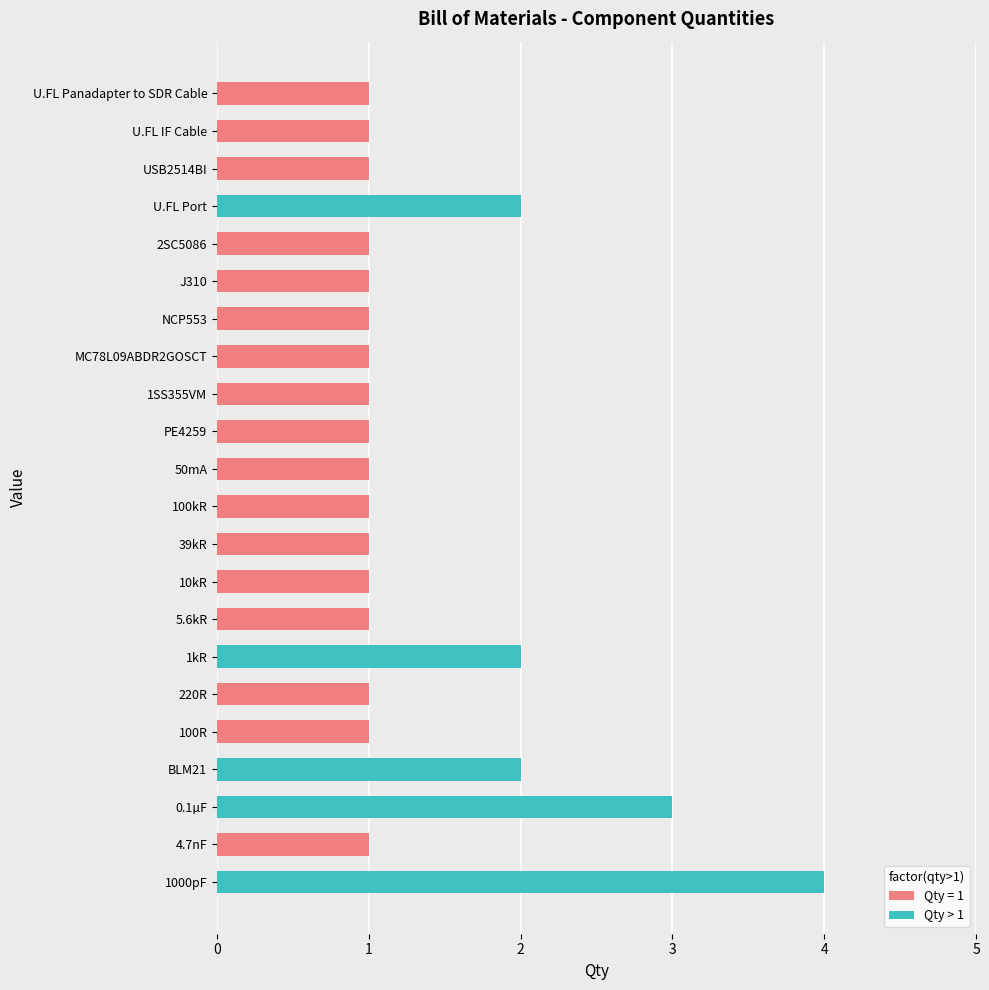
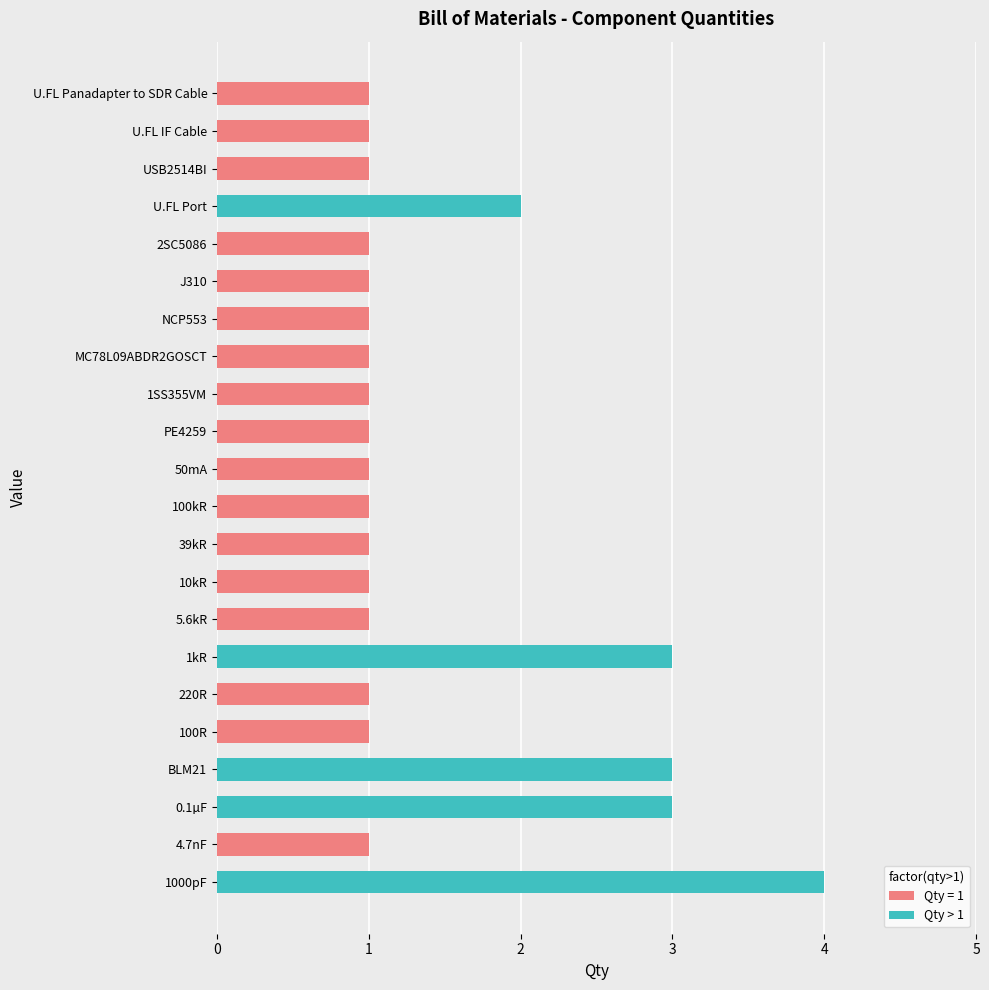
  {
    "Qty = 1": {
      "U.FL Panadapter to SDR Cable": 1,
      "U.FL IF Cable": 1,
      "USB2514BI": 1,
      "2SC5086": 1,
      "J310": 1,
      "NCP553": 1,
      "MC78L09ABDR2GOSCT": 1,
      "1SS355VM": 1,
      "PE4259": 1,
      "50mA": 1,
      "100kR": 1,
      "39kR": 1,
      "10kR": 1,
      "5.6kR": 1,
      "220R": 1,
      "100R": 1,
      "4.7nF": 1
    },
    "Qty > 1": {
      "U.FL Port": 2,
-     "1kR": 2,
-     "BLM21": 2,
+     "1kR": 3,
+     "BLM21": 3,
      "0.1µF": 3,
      "1000pF": 4
    }
  }
